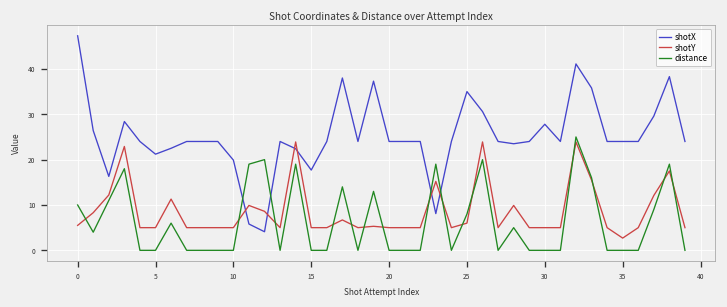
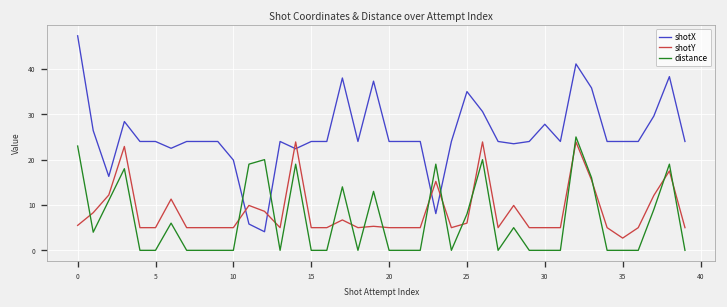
  {
    "shotX": {
      "0": 47,
-     "5": 21,
+     "5": 24,
      "10": 20,
-     "15": 18,
+     "15": 24,
      "20": 24,
      "25": 35,
      "30": 28,
      "35": 24
    },
    "shotY": {
      "0": 6,
      "5": 5,
      "10": 5,
      "15": 5,
      "20": 5,
      "25": 6,
      "30": 5,
      "35": 3
    },
    "distance": {
-     "0": 10,
+     "0": 23,
      "5": 0,
      "10": 0,
      "15": 0,
      "20": 0,
      "25": 8,
      "30": 0,
      "35": 0
    }
  }
